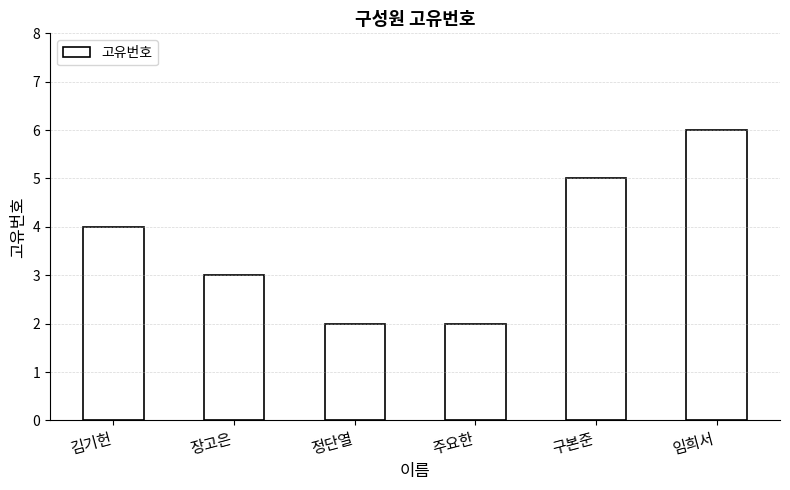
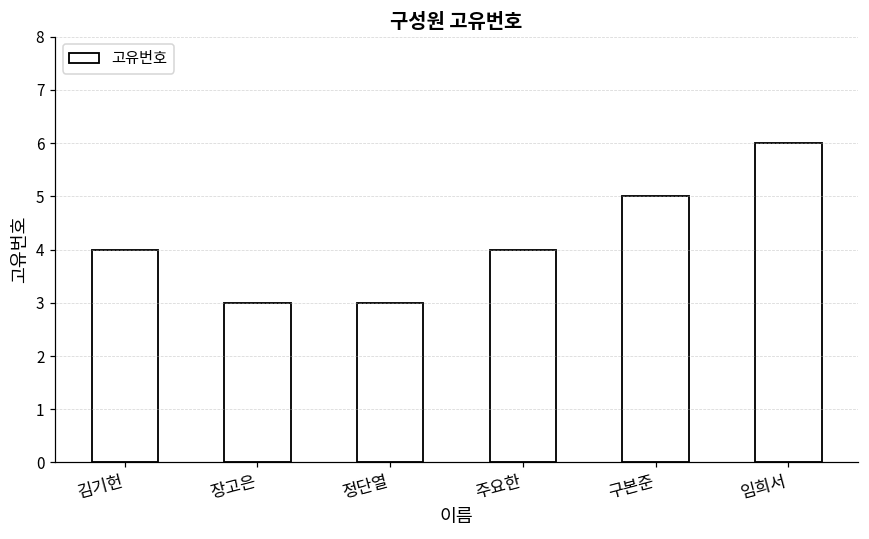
  {
    "김기헌": 4,
    "장고은": 3,
-   "정단열": 2,
-   "주요한": 2,
+   "정단열": 3,
+   "주요한": 4,
    "구본준": 5,
    "임희서": 6
  }
